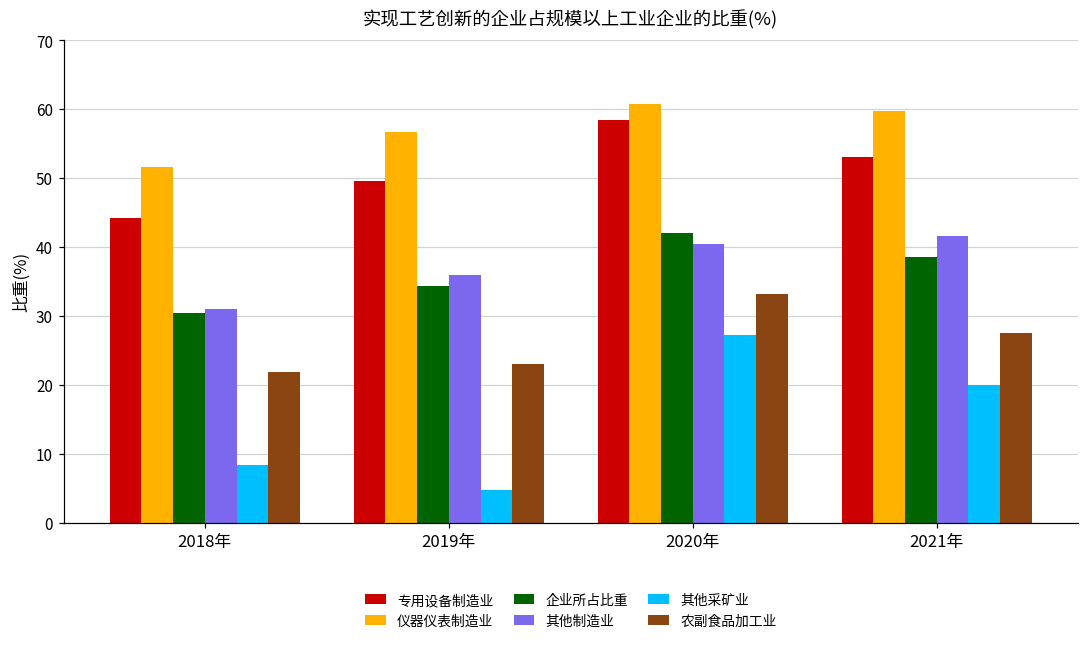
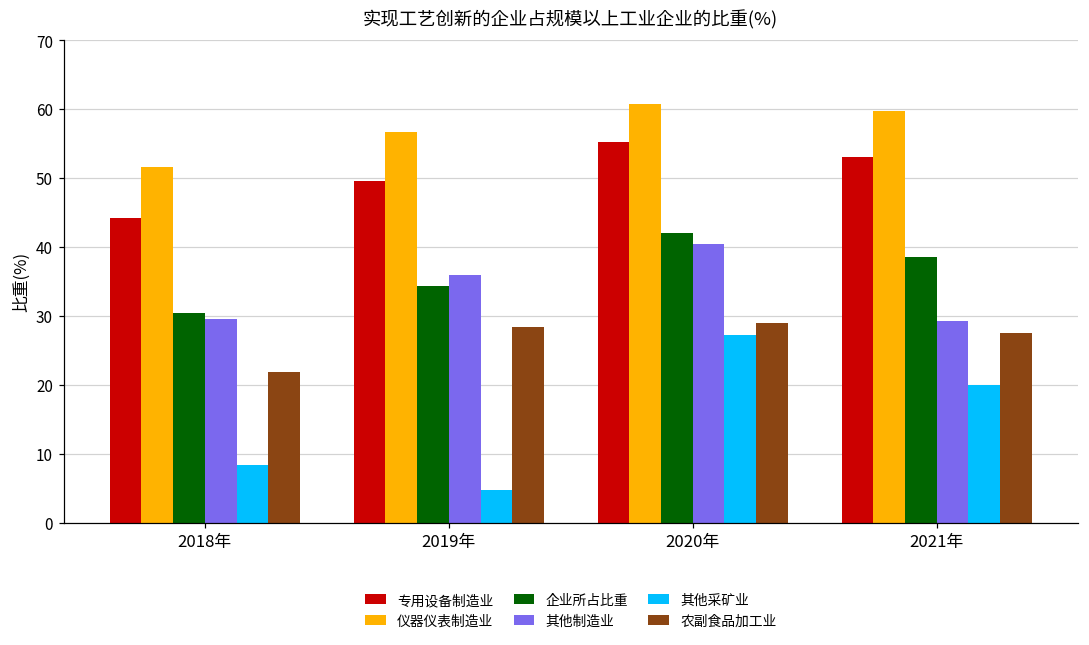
  {
    "专用设备制造业": {
      "2018年": 44,
      "2019年": 50,
-     "2020年": 58,
+     "2020年": 55,
      "2021年": 53
    },
    "仪器仪表制造业": {
      "2018年": 52,
      "2019年": 57,
      "2020年": 61,
      "2021年": 60
    },
    "企业所占比重": {
      "2018年": 30,
      "2019年": 34,
      "2020年": 42,
      "2021年": 39
    },
    "其他制造业": {
-     "2018年": 31,
+     "2018年": 30,
      "2019年": 36,
      "2020年": 40,
-     "2021年": 42
+     "2021年": 29
    },
    "其他采矿业": {
      "2018年": 8,
      "2019年": 5,
      "2020年": 27,
      "2021年": 20
    },
    "农副食品加工业": {
      "2018年": 22,
-     "2019年": 23,
-     "2020年": 33,
+     "2019年": 28,
+     "2020年": 29,
      "2021年": 28
    }
  }
